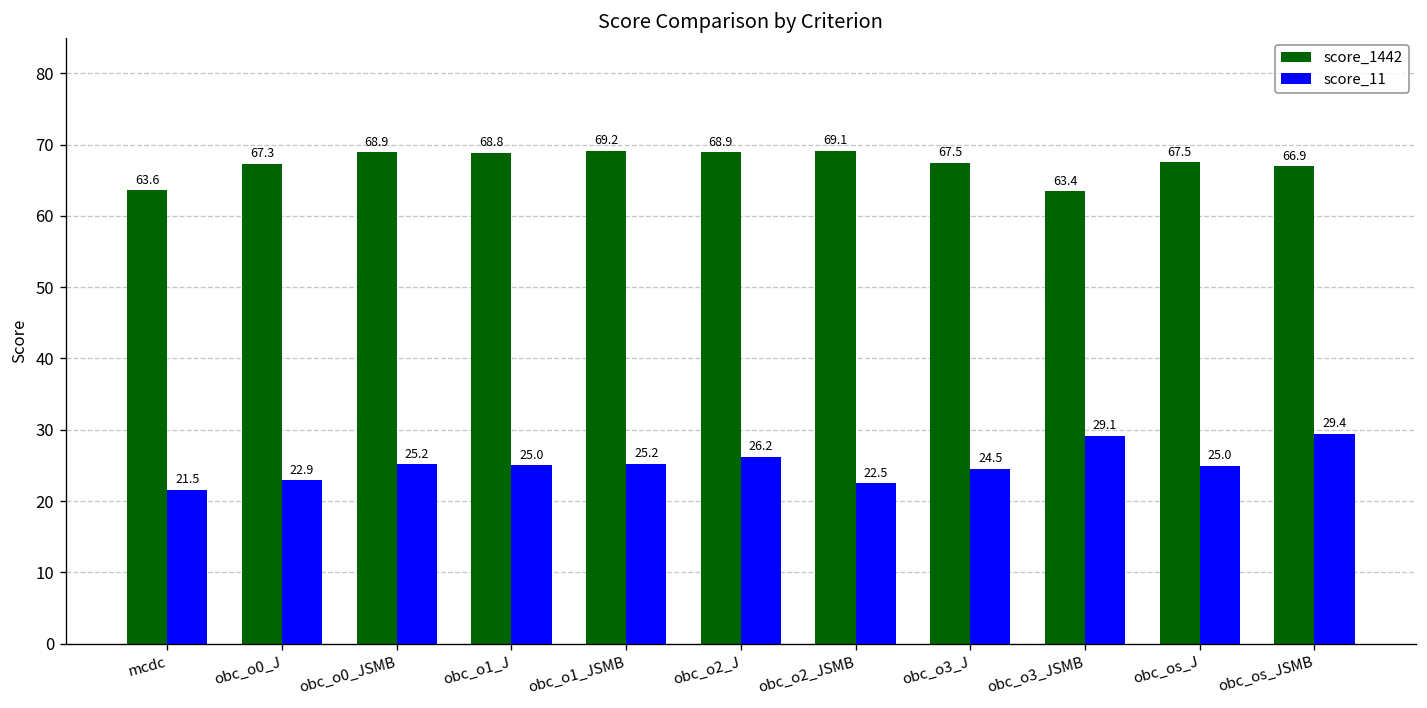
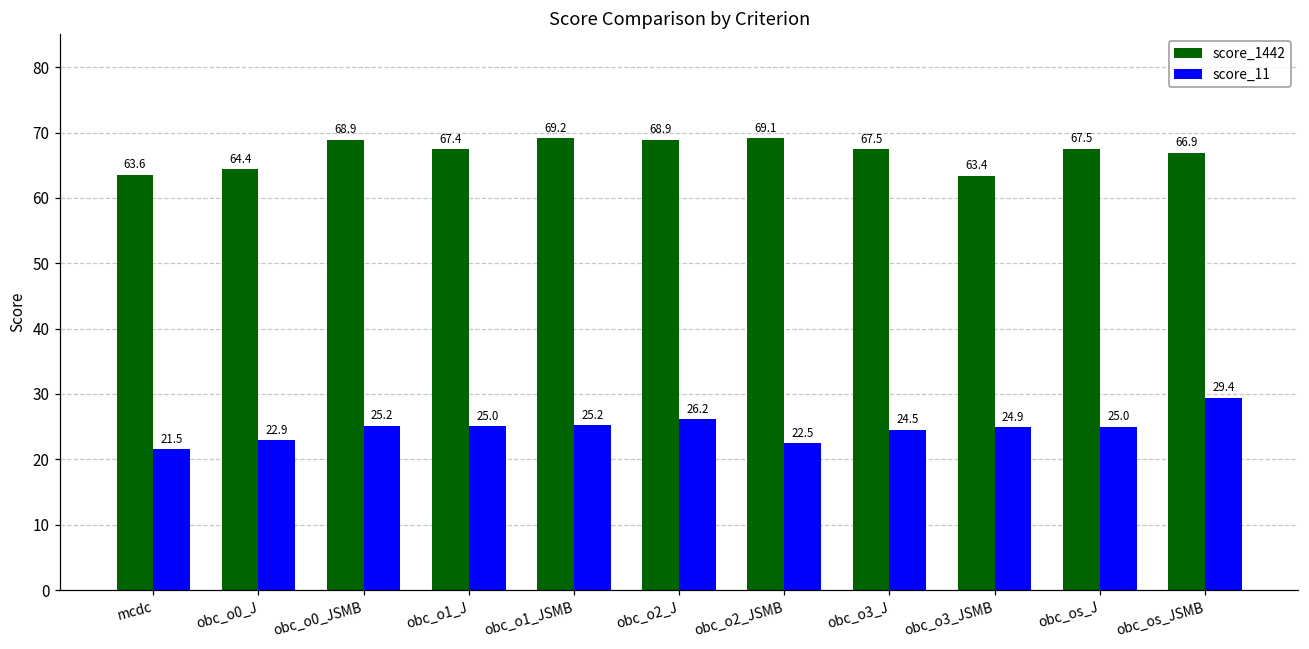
  {
    "score_1442": {
      "mcdc": 63.6,
-     "obc_o0_J": 67.3,
+     "obc_o0_J": 64.4,
      "obc_o0_JSMB": 68.9,
-     "obc_o1_J": 68.8,
+     "obc_o1_J": 67.4,
      "obc_o1_JSMB": 69.2,
      "obc_o2_J": 68.9,
      "obc_o2_JSMB": 69.1,
      "obc_o3_J": 67.5,
      "obc_o3_JSMB": 63.4,
      "obc_os_J": 67.5,
      "obc_os_JSMB": 66.9
    },
    "score_11": {
      "mcdc": 21.5,
      "obc_o0_J": 22.9,
      "obc_o0_JSMB": 25.2,
      "obc_o1_J": 25.0,
      "obc_o1_JSMB": 25.2,
      "obc_o2_J": 26.2,
      "obc_o2_JSMB": 22.5,
      "obc_o3_J": 24.5,
-     "obc_o3_JSMB": 29.1,
+     "obc_o3_JSMB": 24.9,
      "obc_os_J": 25.0,
      "obc_os_JSMB": 29.4
    }
  }
